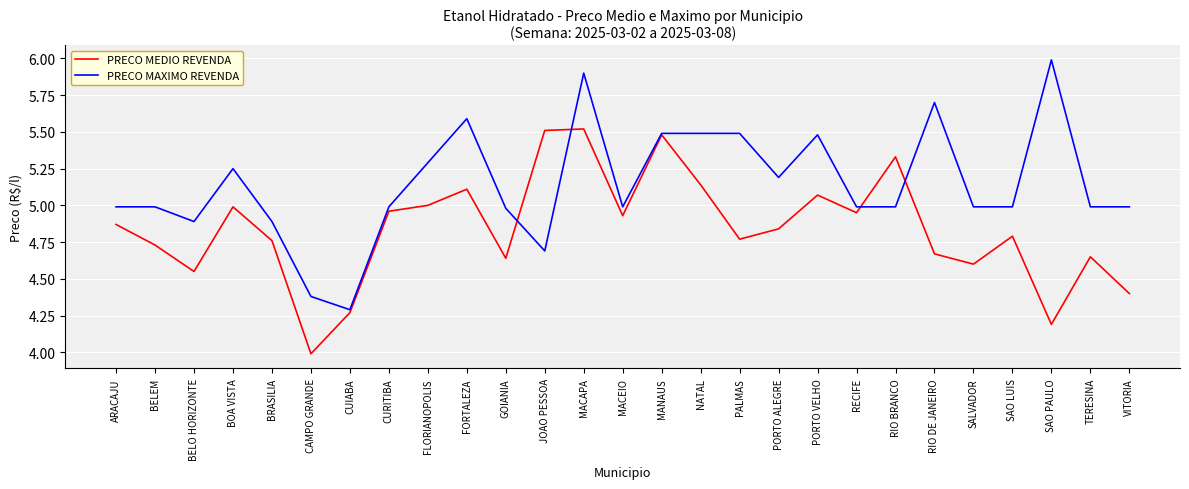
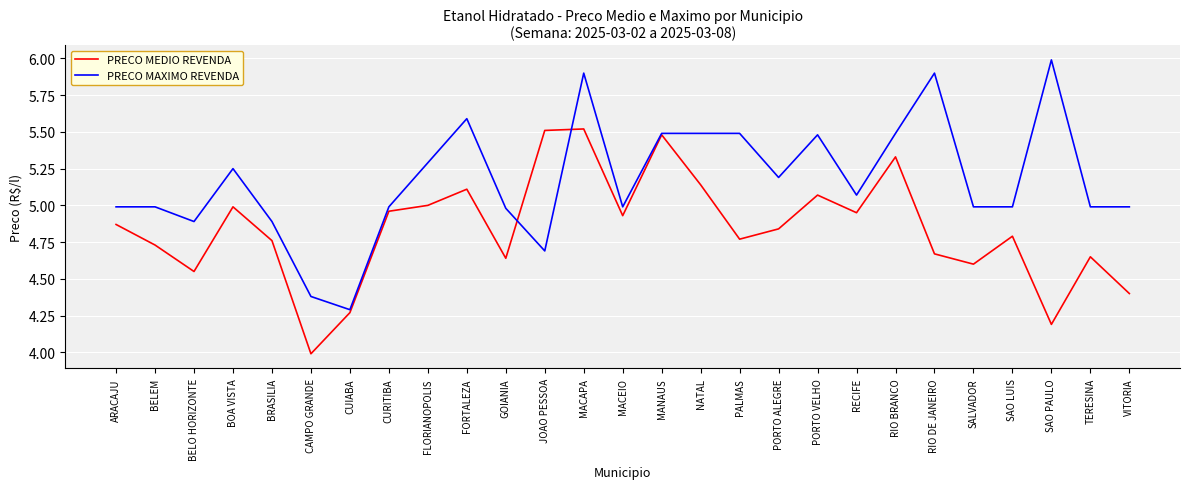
  {
    "PRECO MEDIO REVENDA": {
      "ARACAJU": 4.87,
      "BELEM": 4.73,
      "BELO HORIZONTE": 4.55,
      "BOA VISTA": 4.99,
      "BRASILIA": 4.76,
      "CAMPO GRANDE": 3.99,
      "CUIABA": 4.27,
      "CURITIBA": 4.96,
      "FLORIANOPOLIS": 5.00,
      "FORTALEZA": 5.11,
      "GOIANIA": 4.64,
      "JOAO PESSOA": 5.51,
      "MACAPA": 5.52,
      "MACEIO": 4.93,
      "NATAL": 5.14,
      "PALMAS": 4.77,
      "PORTO ALEGRE": 4.84,
      "PORTO VELHO": 5.07,
      "RECIFE": 4.95,
      "RIO BRANCO": 5.33,
      "RIO DE JANEIRO": 4.67,
      "SALVADOR": 4.60,
      "SAO LUIS": 4.79,
      "SAO PAULO": 4.19,
      "TERESINA": 4.65,
      "VITORIA": 4.40
    },
    "PRECO MAXIMO REVENDA": {
      "ARACAJU": 4.99,
      "BELEM": 4.99,
      "BELO HORIZONTE": 4.89,
      "BOA VISTA": 5.25,
      "BRASILIA": 4.89,
      "CAMPO GRANDE": 4.38,
      "CUIABA": 4.29,
      "CURITIBA": 4.99,
      "FLORIANOPOLIS": 5.29,
      "FORTALEZA": 5.59,
      "GOIANIA": 4.98,
      "JOAO PESSOA": 4.69,
      "MACAPA": 5.90,
      "MACEIO": 4.99,
      "NATAL": 5.49,
      "PALMAS": 5.49,
      "PORTO ALEGRE": 5.19,
      "PORTO VELHO": 5.48,
-     "RECIFE": 4.99,
-     "RIO BRANCO": 4.99,
-     "RIO DE JANEIRO": 5.7,
+     "RECIFE": 5.07,
+     "RIO BRANCO": 5.49,
+     "RIO DE JANEIRO": 5.9,
      "SALVADOR": 4.99,
      "SAO LUIS": 4.99,
      "SAO PAULO": 5.99,
      "TERESINA": 4.99,
      "VITORIA": 4.99
    }
  }
